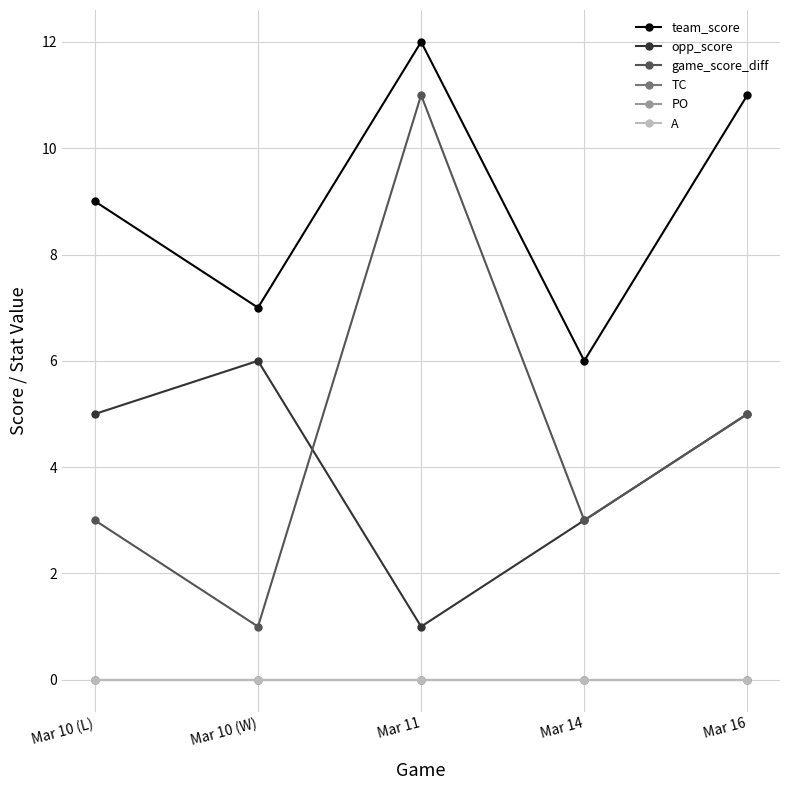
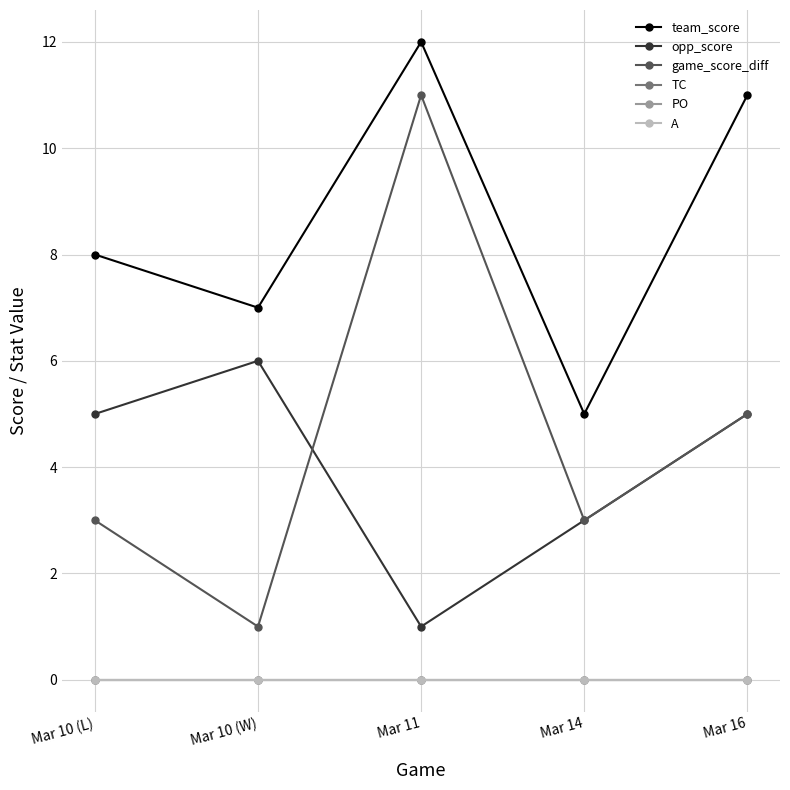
  {
    "team_score": {
-     "Mar 10 (L)": 9,
+     "Mar 10 (L)": 8,
      "Mar 10 (W)": 7,
      "Mar 11": 12,
-     "Mar 14": 6,
+     "Mar 14": 5,
      "Mar 16": 11
    },
    "A": {
      "Mar 10 (L)": 0,
      "Mar 10 (W)": 0,
      "Mar 11": 0,
      "Mar 14": 0,
      "Mar 16": 0
    }
  }
